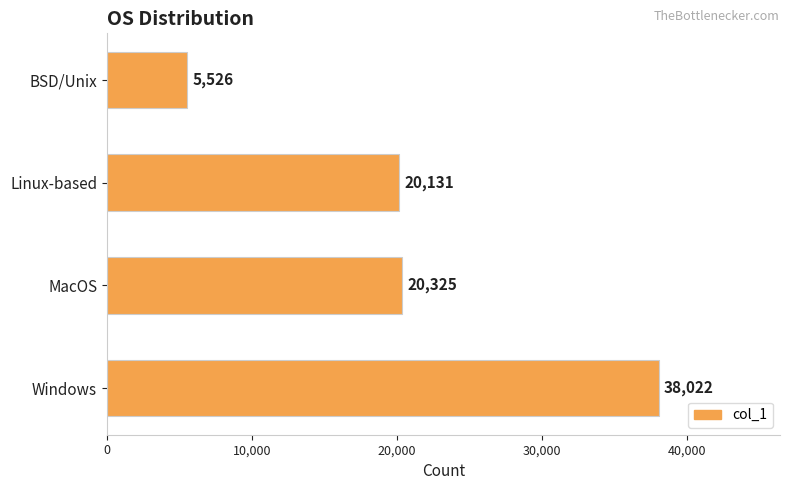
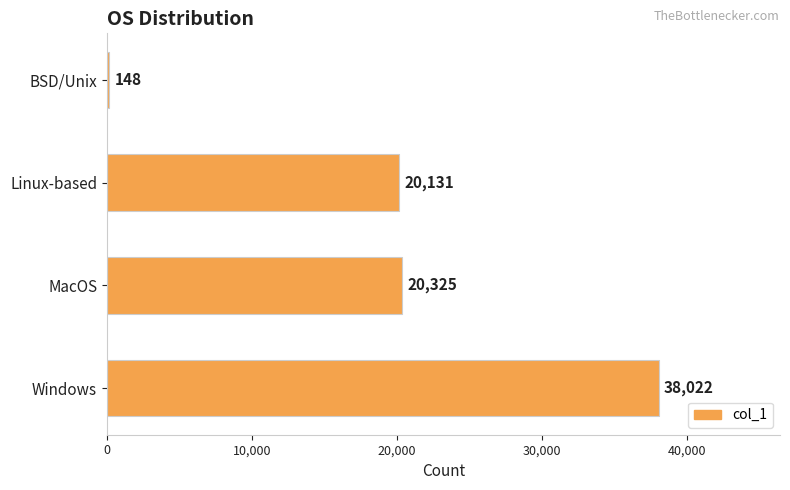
  {
-   "BSD/Unix": "5,526",
+   "BSD/Unix": "148",
    "Linux-based": "20,131",
    "MacOS": "20,325",
    "Windows": "38,022"
  }
